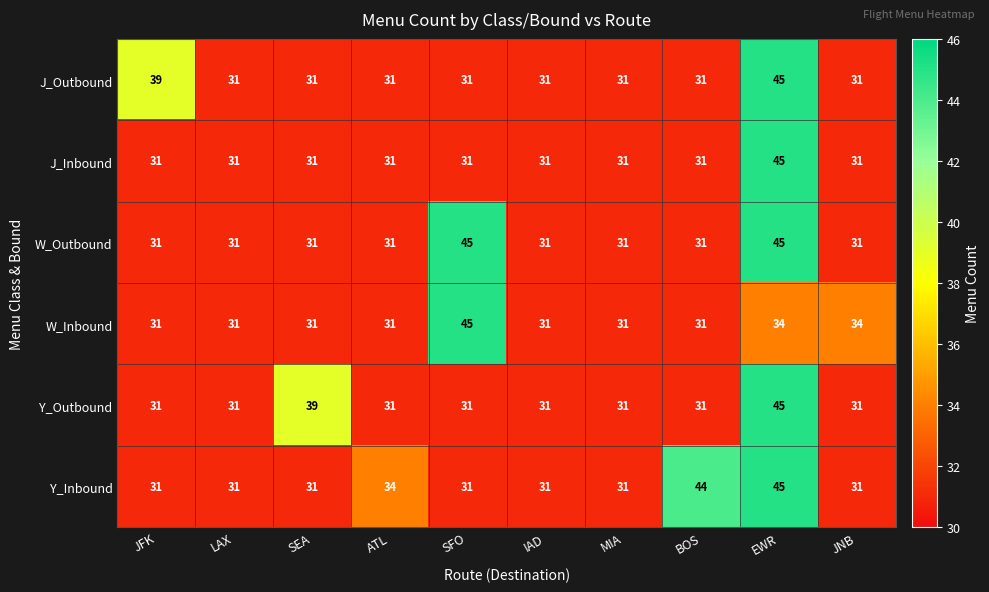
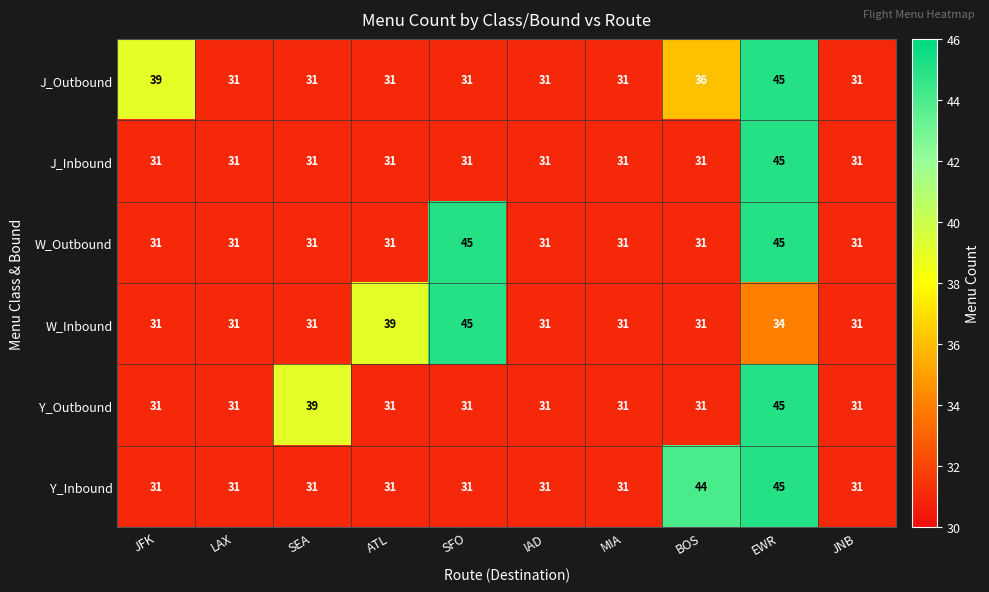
  {
    "J_Outbound": {
      "JFK": 39,
      "LAX": 31,
      "SEA": 31,
      "ATL": 31,
      "SFO": 31,
      "IAD": 31,
      "MIA": 31,
-     "BOS": 31,
+     "BOS": 36,
      "EWR": 45,
      "JNB": 31
    },
    "J_Inbound": {
      "JFK": 31,
      "LAX": 31,
      "SEA": 31,
      "ATL": 31,
      "SFO": 31,
      "IAD": 31,
      "MIA": 31,
      "BOS": 31,
      "EWR": 45,
      "JNB": 31
    },
    "W_Outbound": {
      "JFK": 31,
      "LAX": 31,
      "SEA": 31,
      "ATL": 31,
      "SFO": 45,
      "IAD": 31,
      "MIA": 31,
      "BOS": 31,
      "EWR": 45,
      "JNB": 31
    },
    "W_Inbound": {
      "JFK": 31,
      "LAX": 31,
      "SEA": 31,
-     "ATL": 31,
+     "ATL": 39,
      "SFO": 45,
      "IAD": 31,
      "MIA": 31,
      "BOS": 31,
      "EWR": 34,
-     "JNB": 34
+     "JNB": 31
    },
    "Y_Outbound": {
      "JFK": 31,
      "LAX": 31,
      "SEA": 39,
      "ATL": 31,
      "SFO": 31,
      "IAD": 31,
      "MIA": 31,
      "BOS": 31,
      "EWR": 45,
      "JNB": 31
    },
    "Y_Inbound": {
      "JFK": 31,
      "LAX": 31,
      "SEA": 31,
-     "ATL": 34,
+     "ATL": 31,
      "SFO": 31,
      "IAD": 31,
      "MIA": 31,
      "BOS": 44,
      "EWR": 45,
      "JNB": 31
    }
  }
